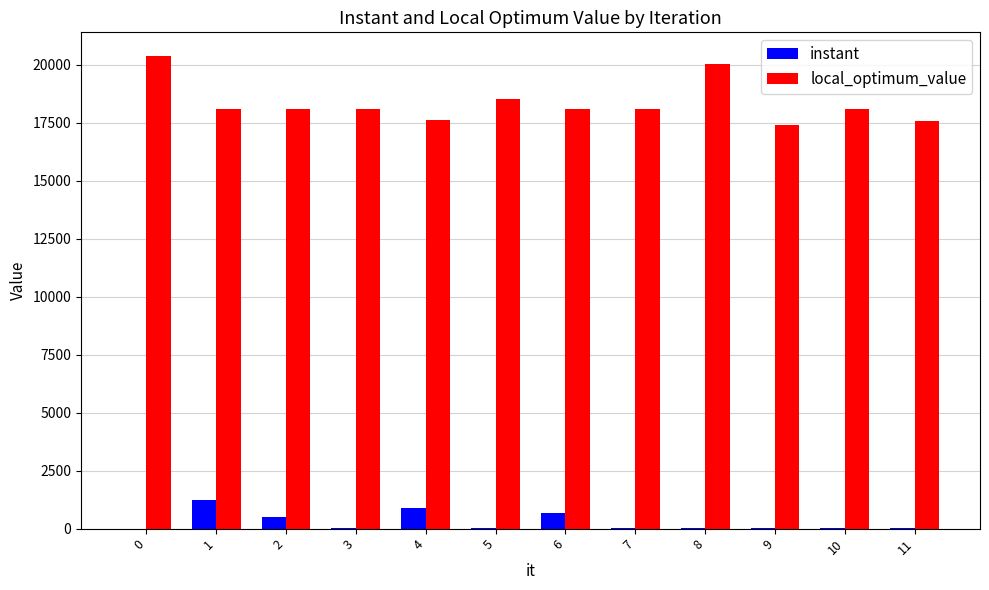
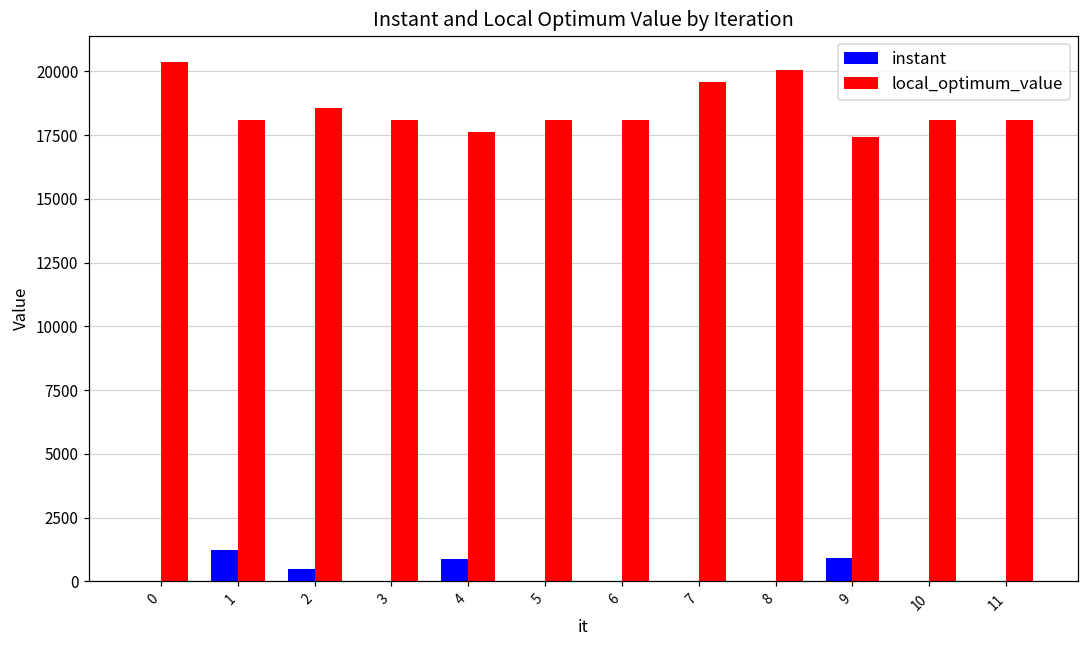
  {
    "instant": {
      "0": 0,
      "1": 1200,
      "2": 500,
      "4": 900,
-     "6": 700,
-     "9": 0
+     "6": 0,
+     "9": 900
    },
    "local_optimum_value": {
      "0": 20400,
      "1": 18100,
-     "2": 18100,
+     "2": 18500,
      "3": 18100,
      "4": 17600,
-     "5": 18500,
+     "5": 18100,
      "6": 18100,
-     "7": 18100,
+     "7": 19600,
      "8": 20100,
      "9": 17400,
      "10": 18100,
-     "11": 17600
+     "11": 18100
    }
  }
